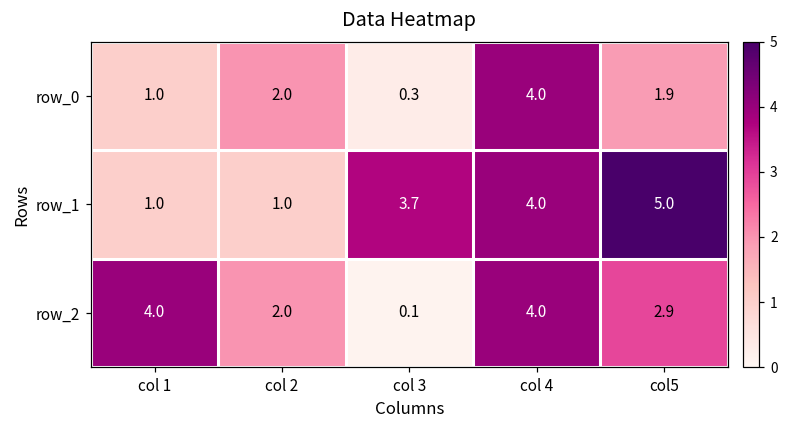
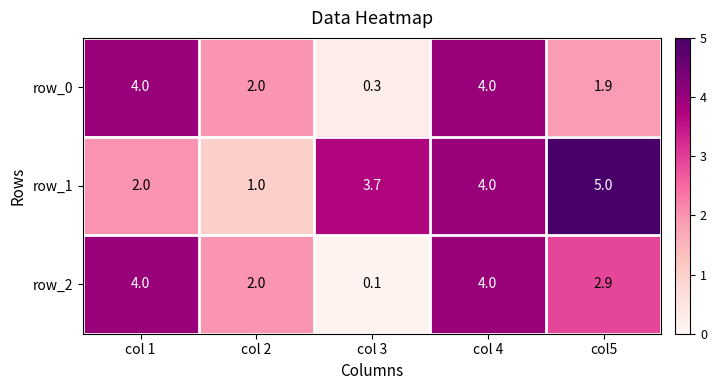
  {
    "row_0": {
-     "col 1": 1.0,
+     "col 1": 4.0,
      "col 2": 2.0,
      "col 3": 0.3,
      "col 4": 4.0,
      "col5": 1.9
    },
    "row_1": {
-     "col 1": 1.0,
+     "col 1": 2.0,
      "col 2": 1.0,
      "col 3": 3.7,
      "col 4": 4.0,
      "col5": 5.0
    },
    "row_2": {
      "col 1": 4.0,
      "col 2": 2.0,
      "col 3": 0.1,
      "col 4": 4.0,
      "col5": 2.9
    }
  }
